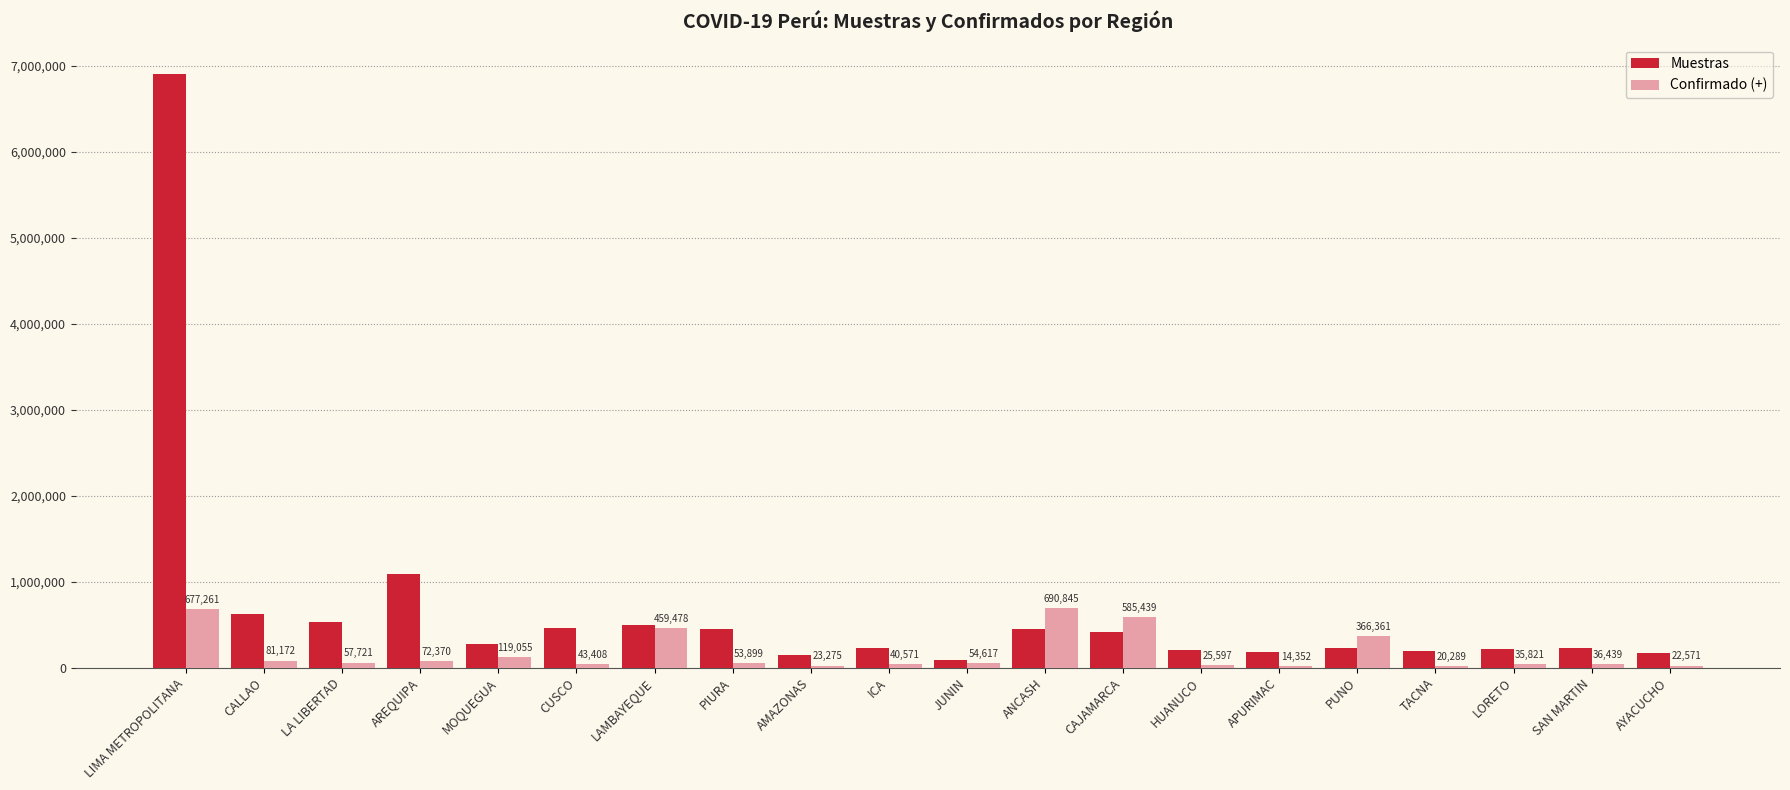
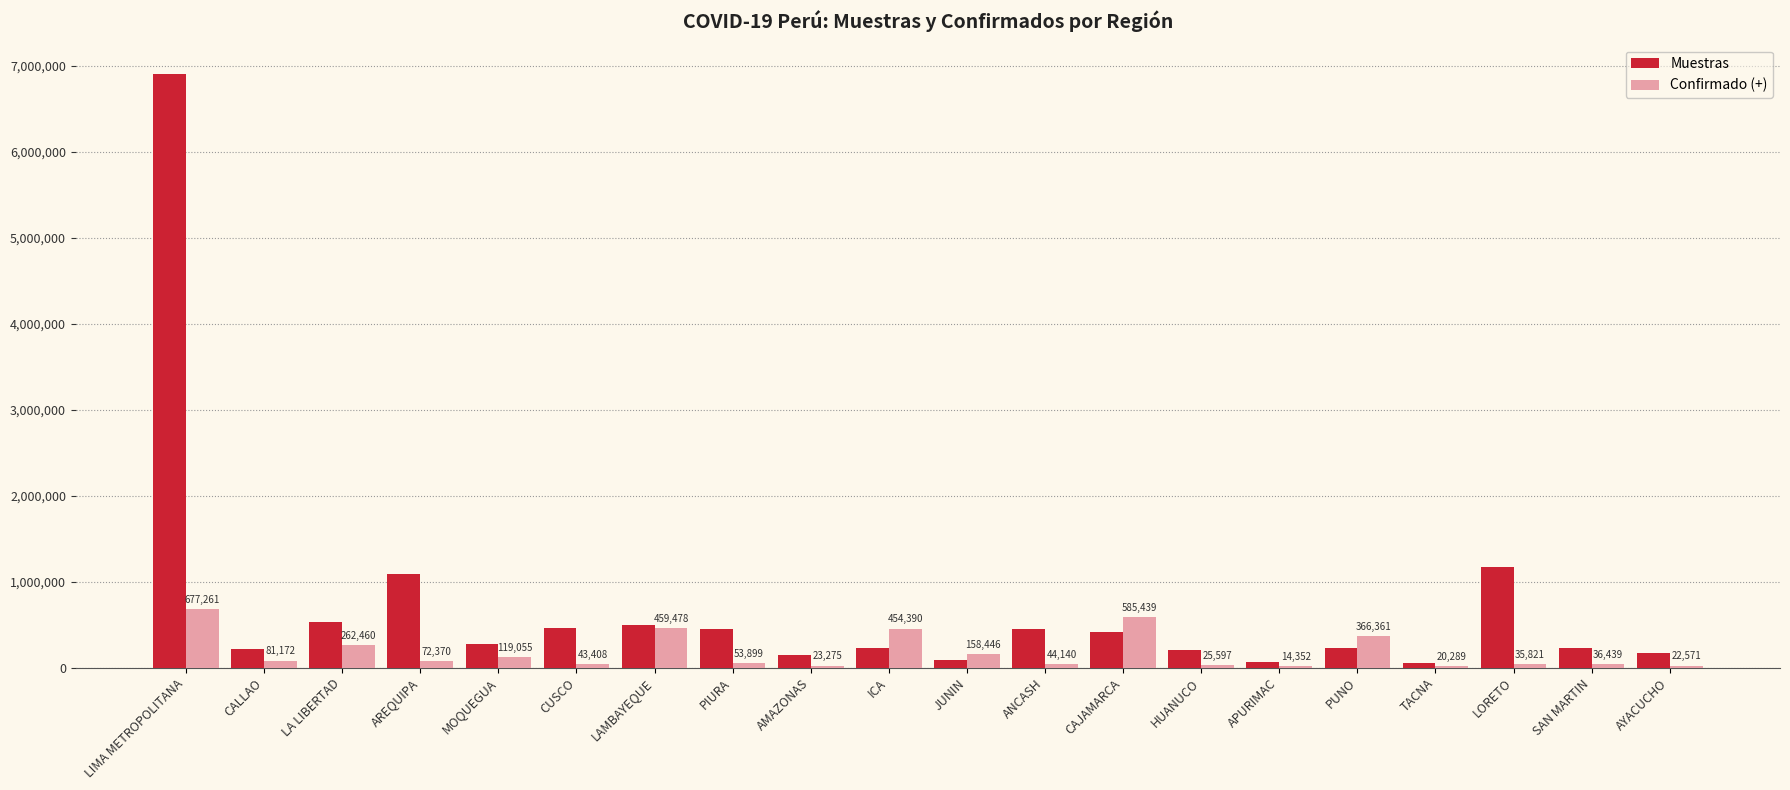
  {
    "Muestras": {
      "LIMA METROPOLITANA": "6,900,000",
-     "CALLAO": "600,000",
+     "CALLAO": "200,000",
      "LA LIBERTAD": "500,000",
      "AREQUIPA": "1,100,000",
      "MOQUEGUA": "300,000",
      "CUSCO": "500,000",
      "LAMBAYEQUE": "500,000",
      "PIURA": "500,000",
      "AMAZONAS": "100,000",
      "ICA": "200,000",
      "JUNIN": "100,000",
      "ANCASH": "500,000",
      "CAJAMARCA": "400,000",
      "HUANUCO": "200,000",
-     "APURIMAC": "200,000",
+     "APURIMAC": "100,000",
      "PUNO": "200,000",
-     "TACNA": "200,000",
-     "LORETO": "200,000",
+     "TACNA": "100,000",
+     "LORETO": "1,200,000",
      "SAN MARTIN": "200,000",
      "AYACUCHO": "200,000"
    },
    "Confirmado (+)": {
      "LIMA METROPOLITANA": "677,261",
      "CALLAO": "81,172",
-     "LA LIBERTAD": "57,721",
+     "LA LIBERTAD": "262,460",
      "AREQUIPA": "72,370",
      "MOQUEGUA": "119,055",
      "CUSCO": "43,408",
      "LAMBAYEQUE": "459,478",
      "PIURA": "53,899",
      "AMAZONAS": "23,275",
-     "ICA": "40,571",
-     "JUNIN": "54,617",
-     "ANCASH": "690,845",
+     "ICA": "454,390",
+     "JUNIN": "158,446",
+     "ANCASH": "44,140",
      "CAJAMARCA": "585,439",
      "HUANUCO": "25,597",
      "APURIMAC": "14,352",
      "PUNO": "366,361",
      "TACNA": "20,289",
      "LORETO": "35,821",
      "SAN MARTIN": "36,439",
      "AYACUCHO": "22,571"
    }
  }
